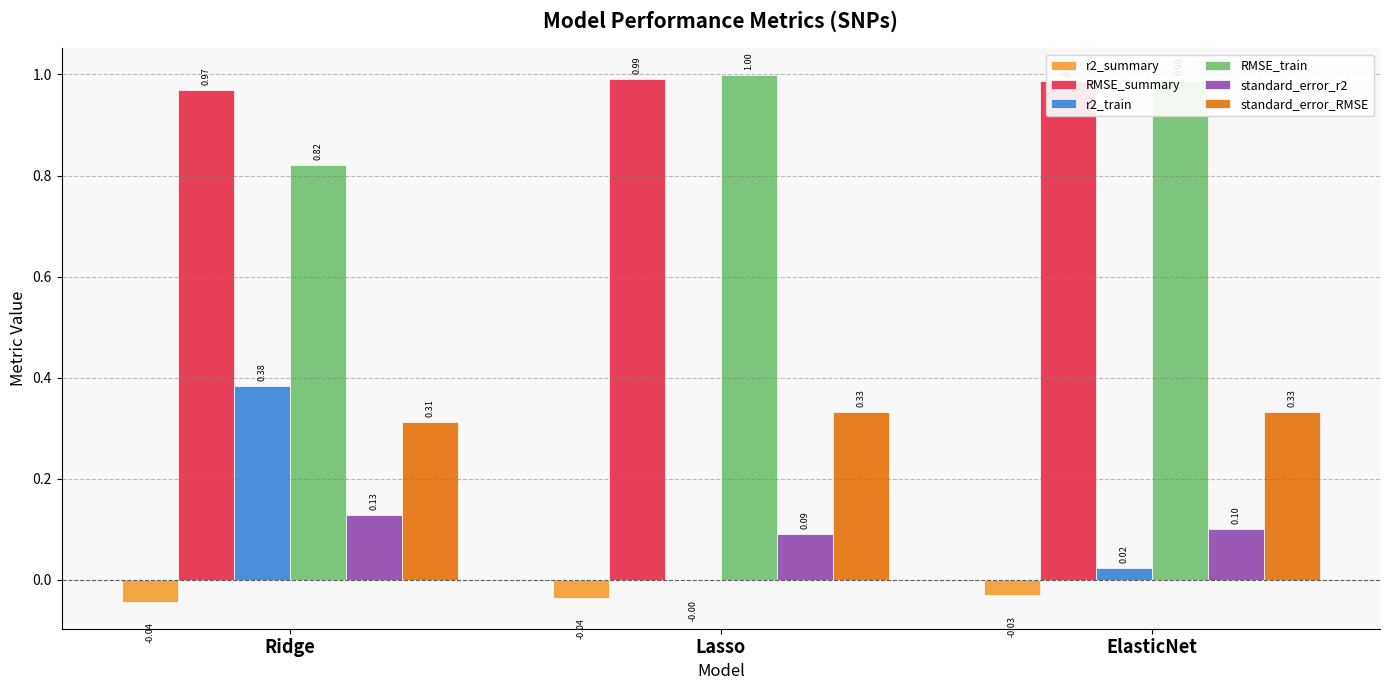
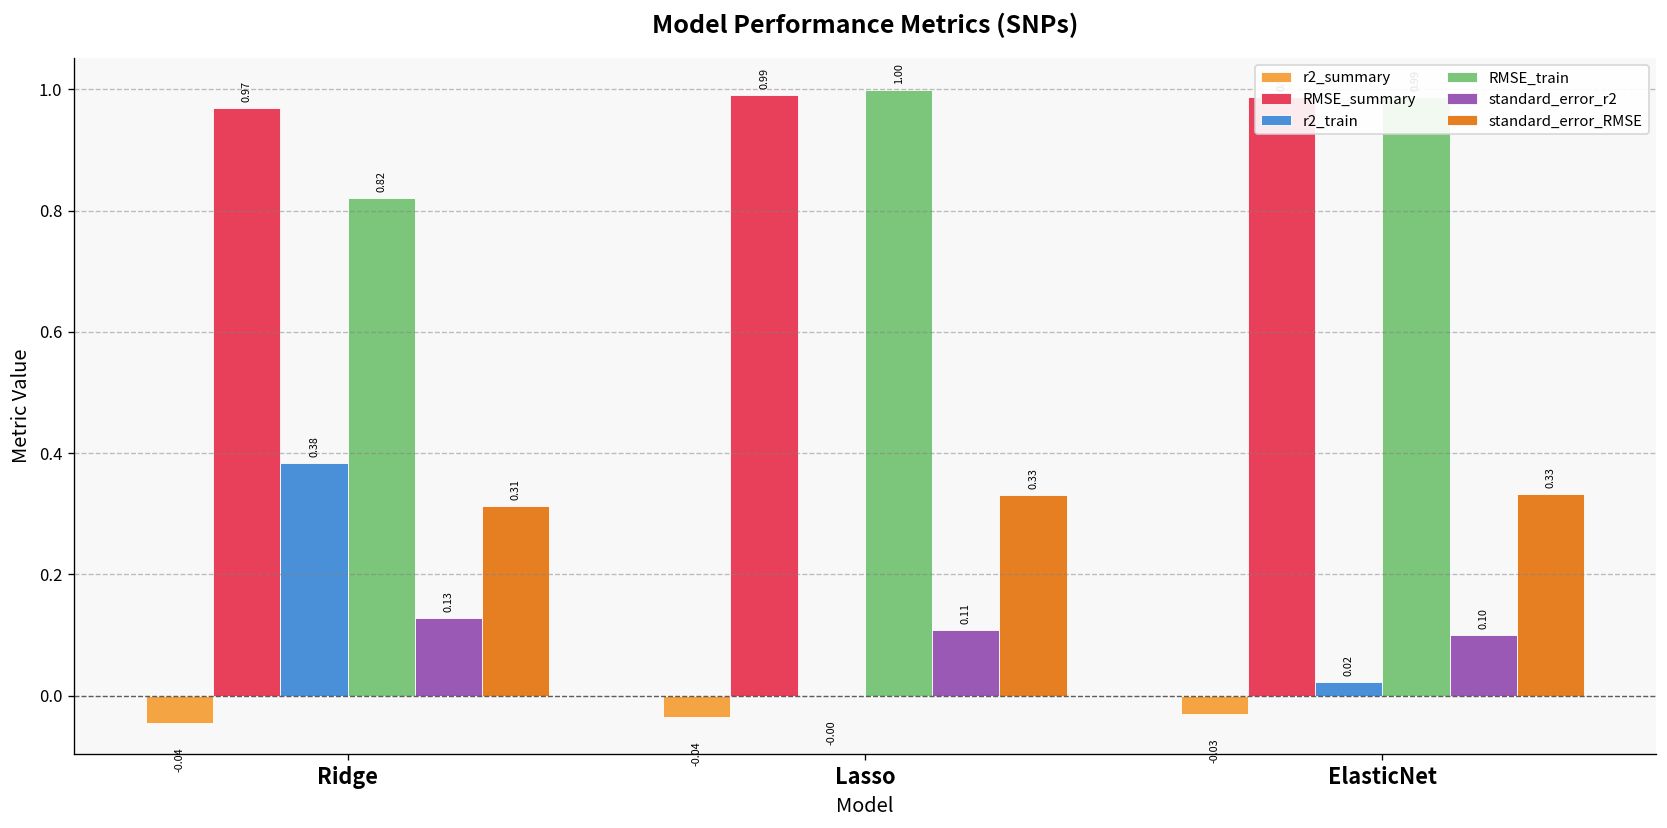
  {
    "RMSE_summary": {
      "Ridge": 0.97,
      "Lasso": 0.99
    },
    "r2_train": {
      "Ridge": 0.38,
      "Lasso": -0.00,
      "ElasticNet": 0.02
    },
    "RMSE_train": {
      "Ridge": 0.82,
      "Lasso": 1.00
    },
    "standard_error_r2": {
      "Ridge": 0.13,
-     "Lasso": 0.09,
+     "Lasso": 0.11,
      "ElasticNet": 0.10
    }
  }
